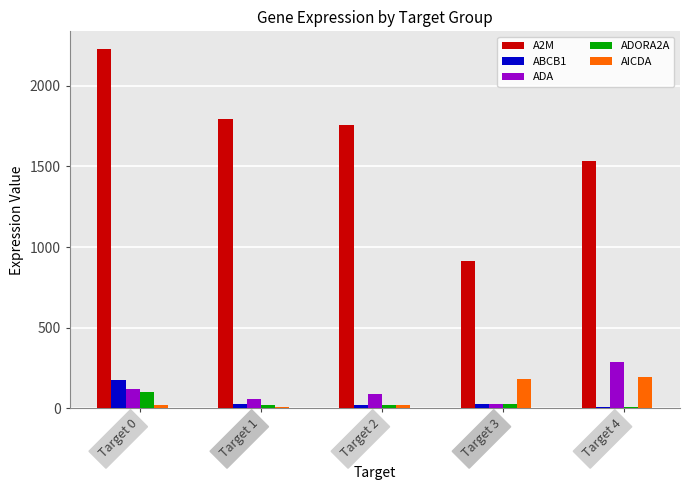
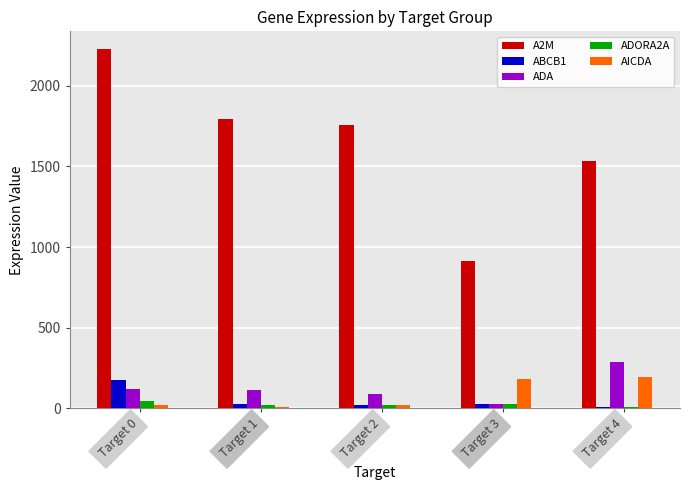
  {
    "A2M": {
      "Target 0": 2220,
      "Target 1": 1790,
      "Target 2": 1750,
      "Target 3": 920,
      "Target 4": 1530
    },
    "ABCB1": {
      "Target 0": 180,
      "Target 1": 30,
      "Target 2": 20,
      "Target 3": 30
    },
    "ADA": {
      "Target 0": 120,
-     "Target 1": 60,
+     "Target 1": 110,
      "Target 2": 90,
      "Target 3": 30,
      "Target 4": 290
    },
    "ADORA2A": {
-     "Target 0": 100,
+     "Target 0": 40,
      "Target 1": 20,
      "Target 2": 20,
      "Target 3": 30
    },
    "AICDA": {
      "Target 0": 20,
      "Target 2": 20,
      "Target 3": 180,
      "Target 4": 200
    }
  }
